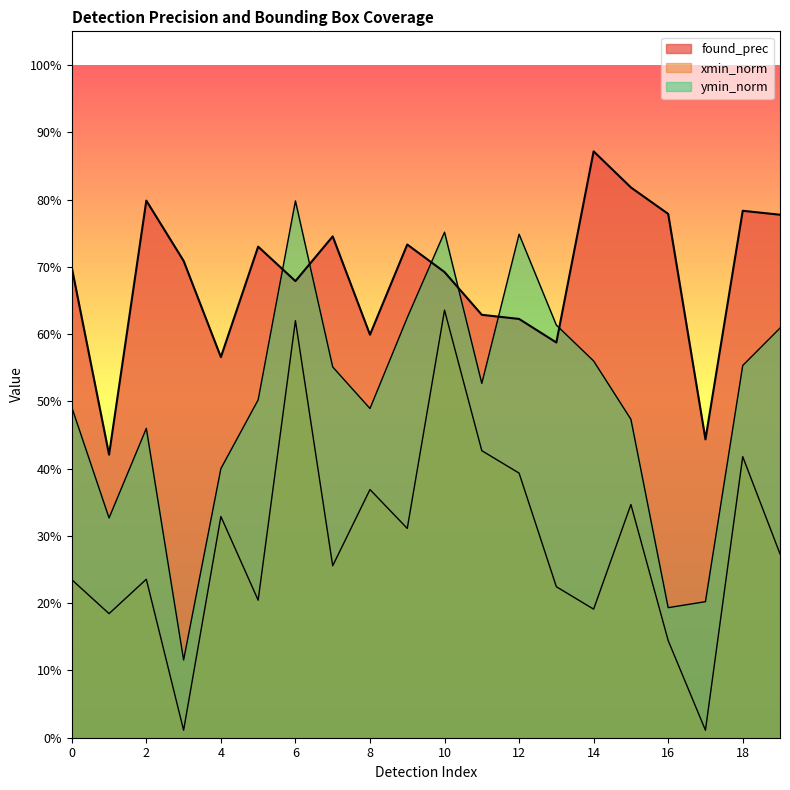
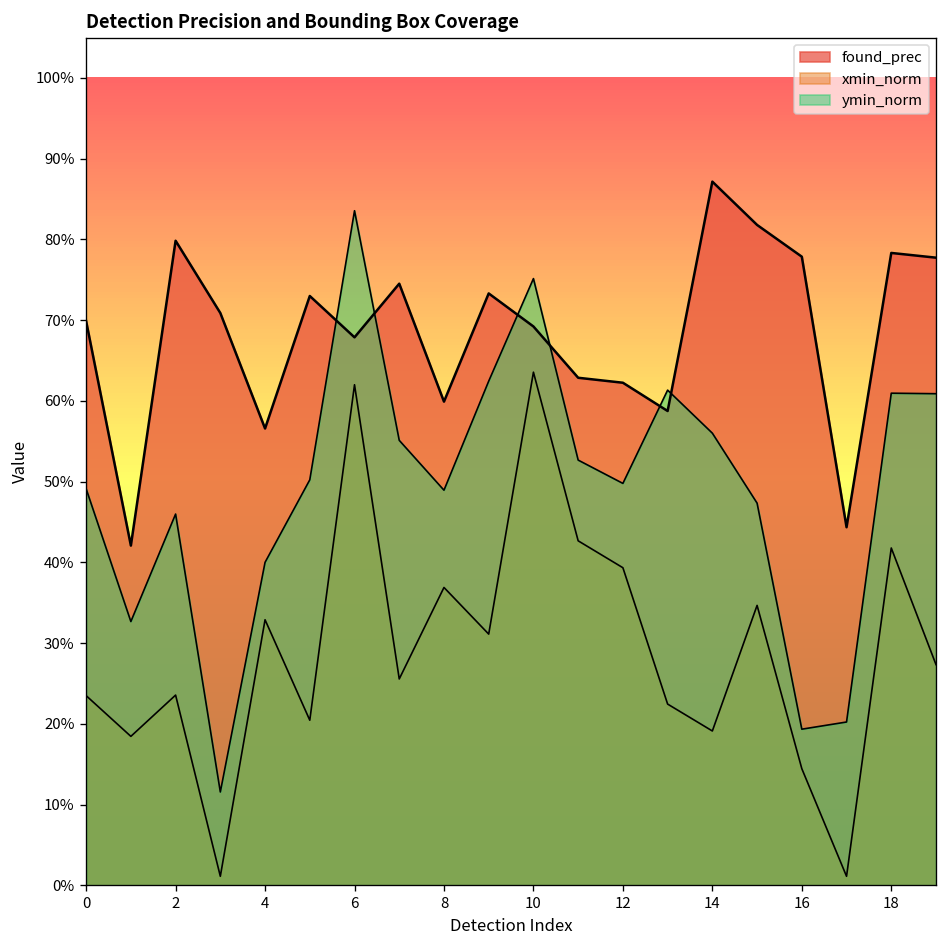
  {
    "ymin_norm": {
      "0": "49%",
      "2": "46%",
      "4": "40%",
-     "6": "80%",
+     "6": "84%",
      "8": "49%",
      "10": "75%",
-     "12": "75%",
+     "12": "50%",
      "14": "56%",
      "16": "19%",
-     "18": "55%"
+     "18": "61%"
    }
  }
